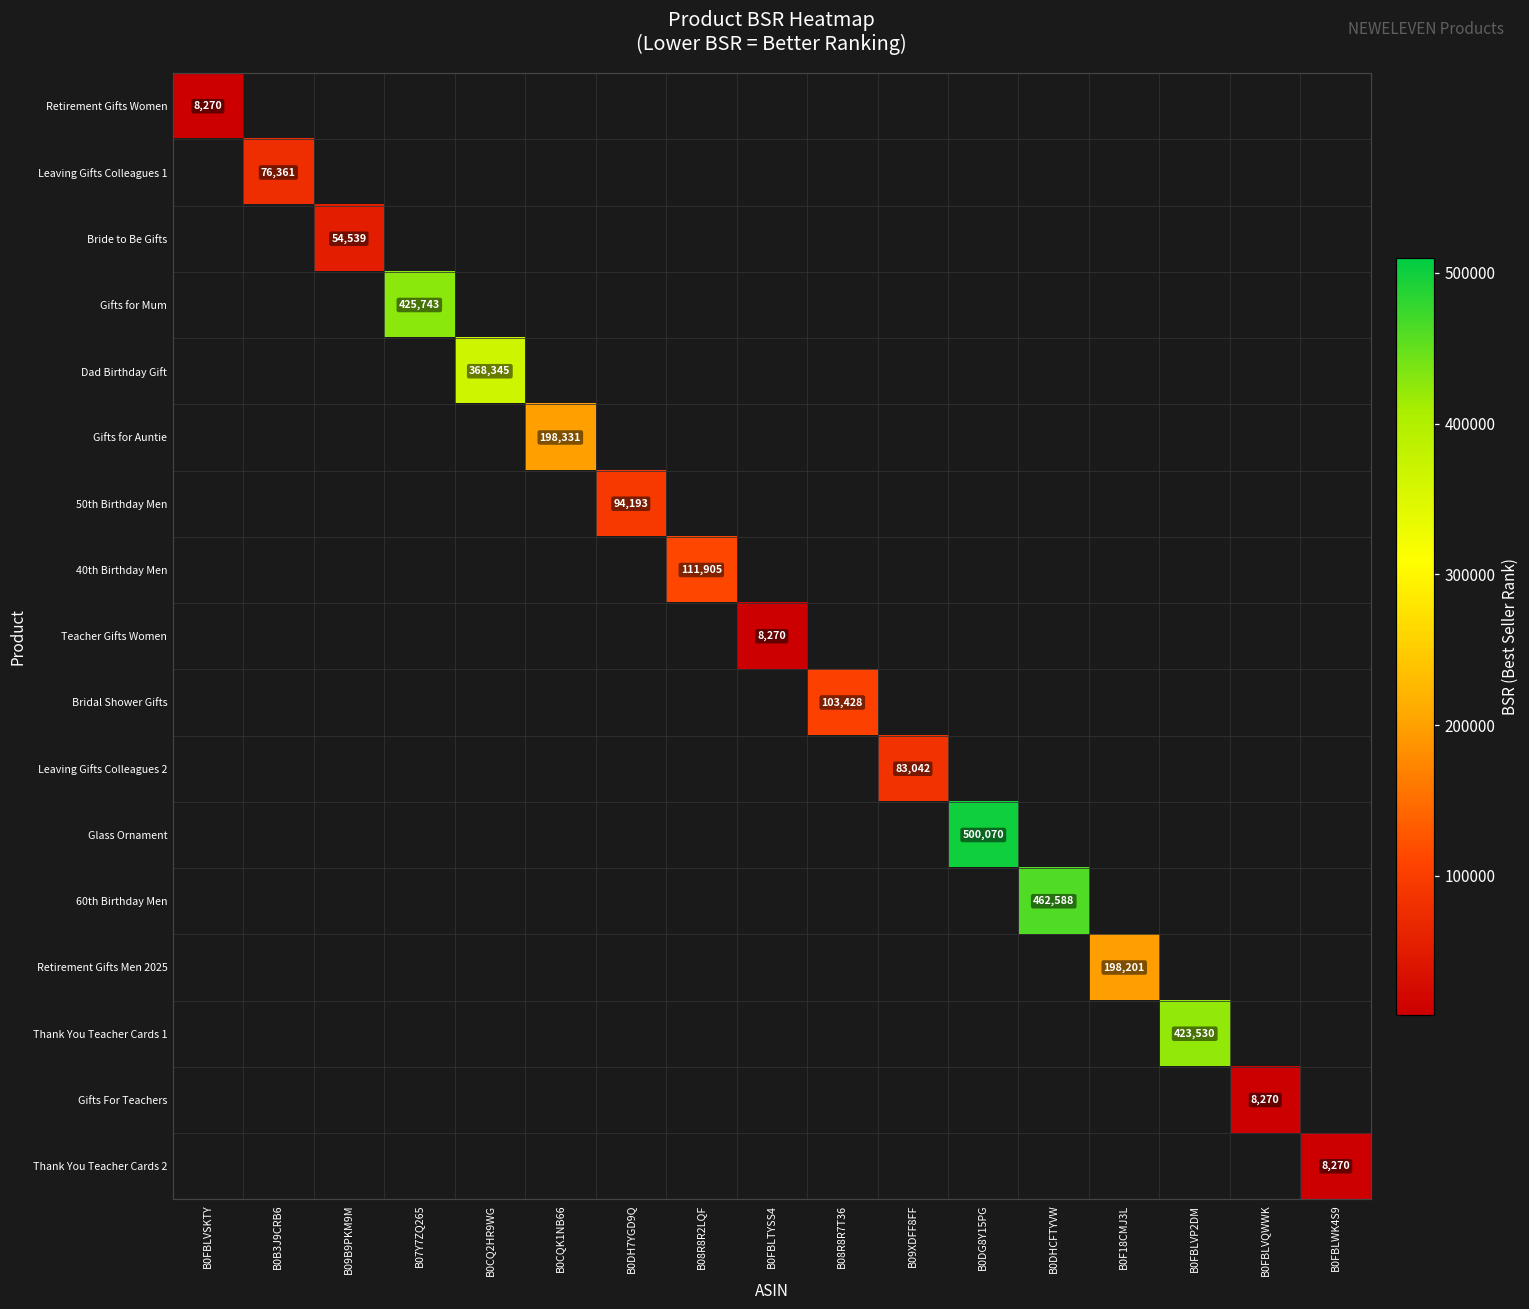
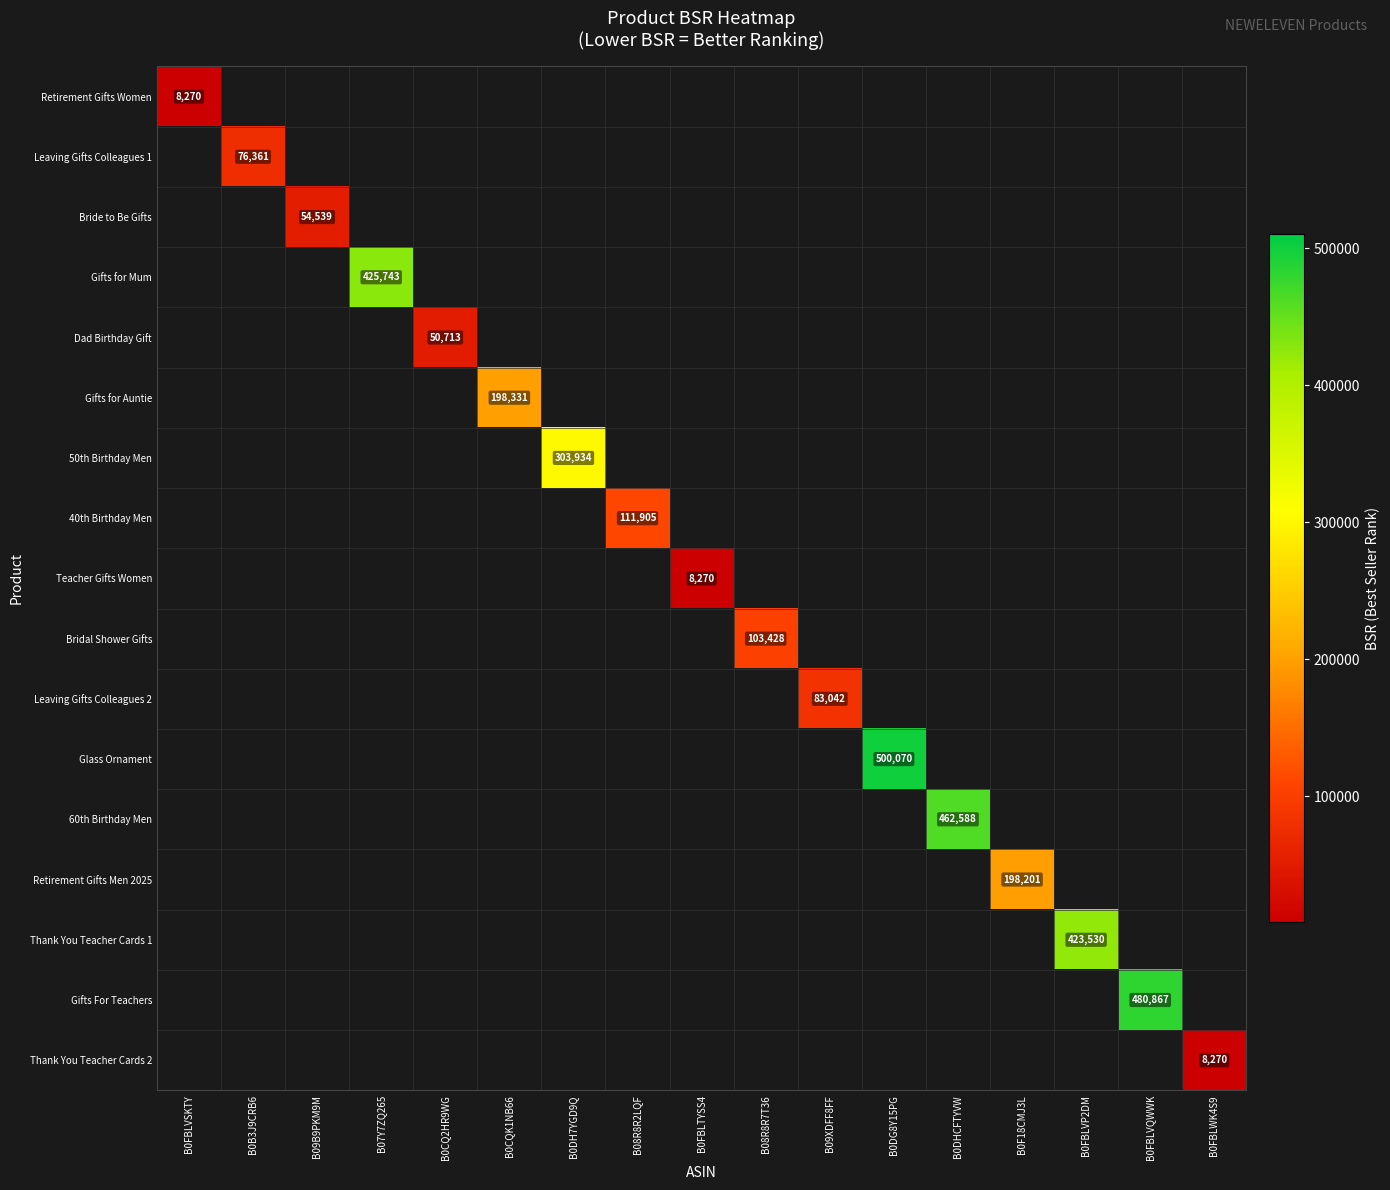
  {
    "Dad Birthday Gift": {
-     "B0CQ2HR9WG": "368,345"
+     "B0CQ2HR9WG": "50,713"
    },
    "50th Birthday Men": {
-     "B0DH7YGD9Q": "94,193"
+     "B0DH7YGD9Q": "303,934"
    },
    "Gifts For Teachers": {
-     "B0FBLVQWWK": "8,270"
+     "B0FBLVQWWK": "480,867"
    }
  }
